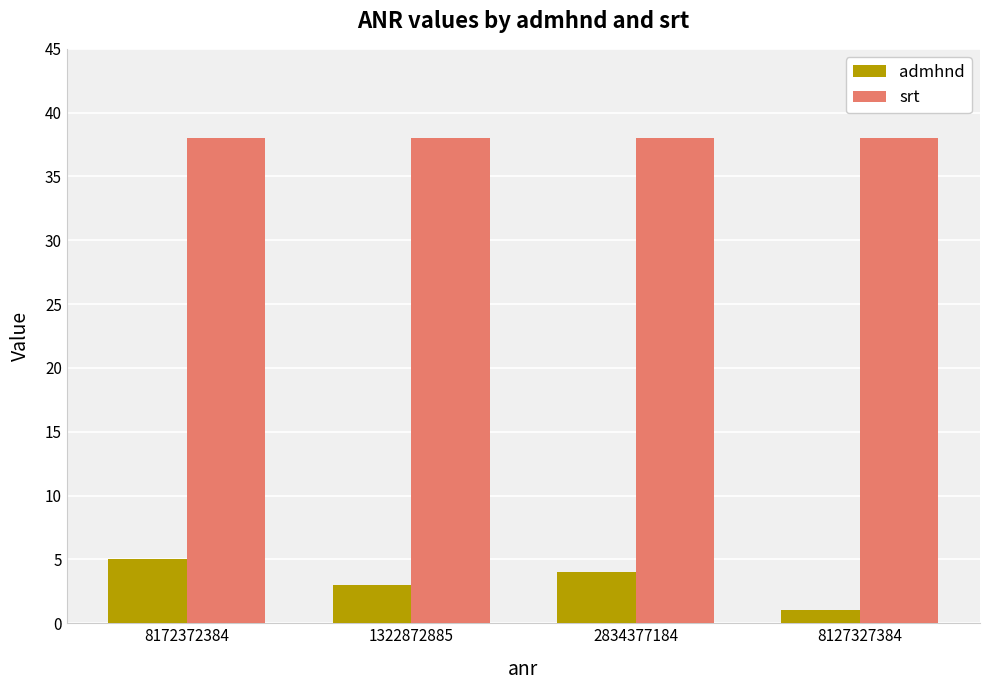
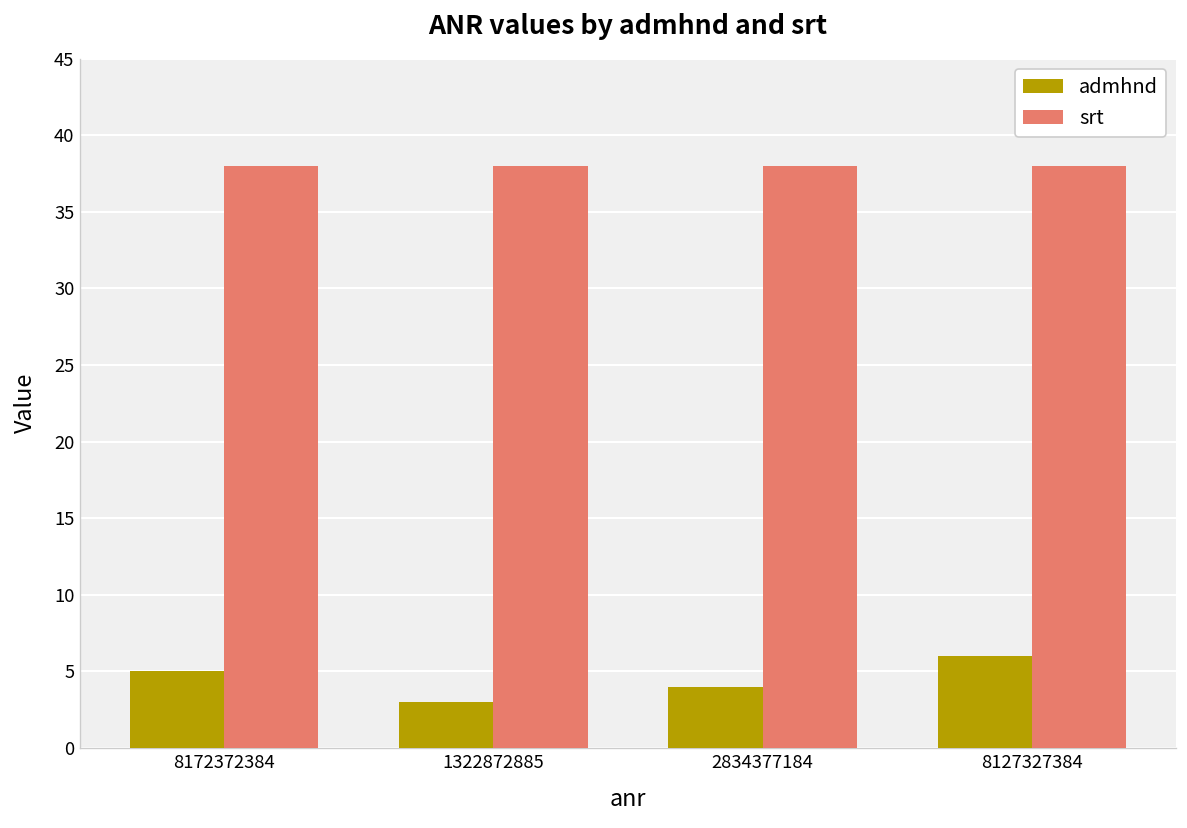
  {
    "admhnd": {
      "8172372384": 5,
      "1322872885": 3,
      "2834377184": 4,
-     "8127327384": 1
+     "8127327384": 6
    },
    "srt": {
      "8172372384": 38,
      "1322872885": 38,
      "2834377184": 38,
      "8127327384": 38
    }
  }
